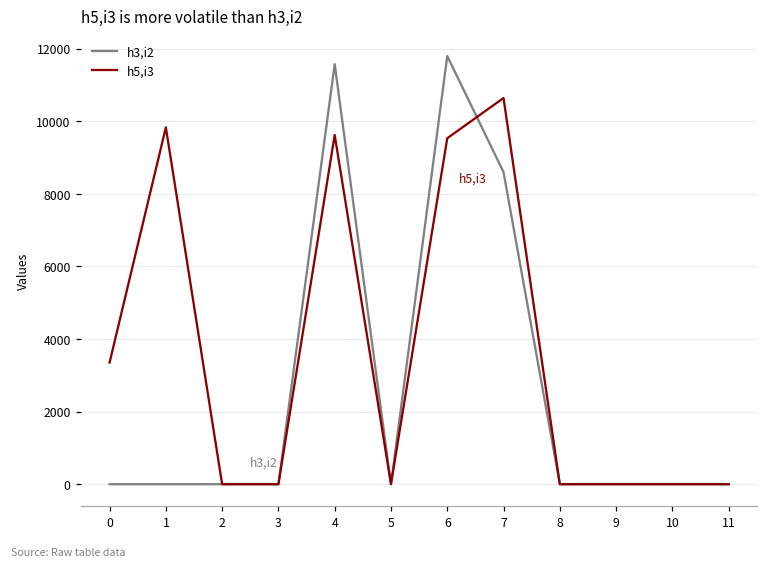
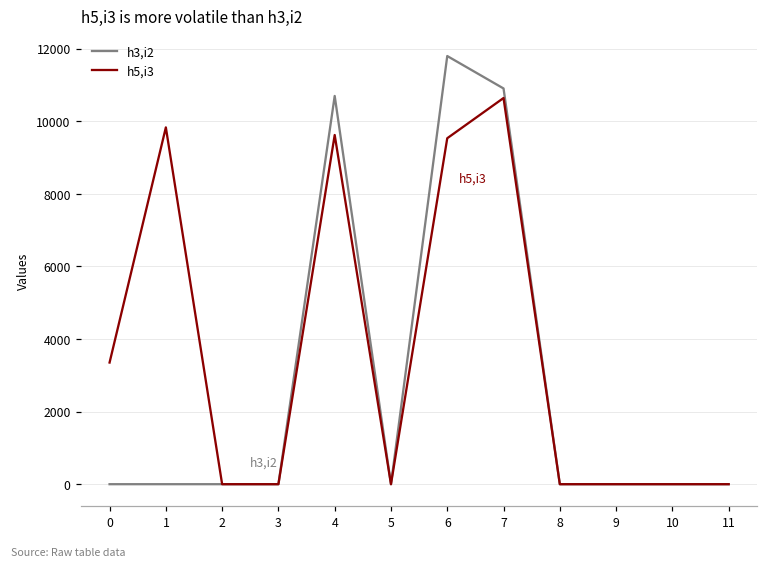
  {
    "h3,i2": {
      "0": 0,
      "1": 0,
-     "4": 11600,
+     "4": 10700,
      "6": 11800,
-     "7": 8600
+     "7": 10900
    },
    "h5,i3": {
      "0": 3400,
      "1": 9800,
      "4": 9600,
      "6": 9500,
      "7": 10600
    }
  }
